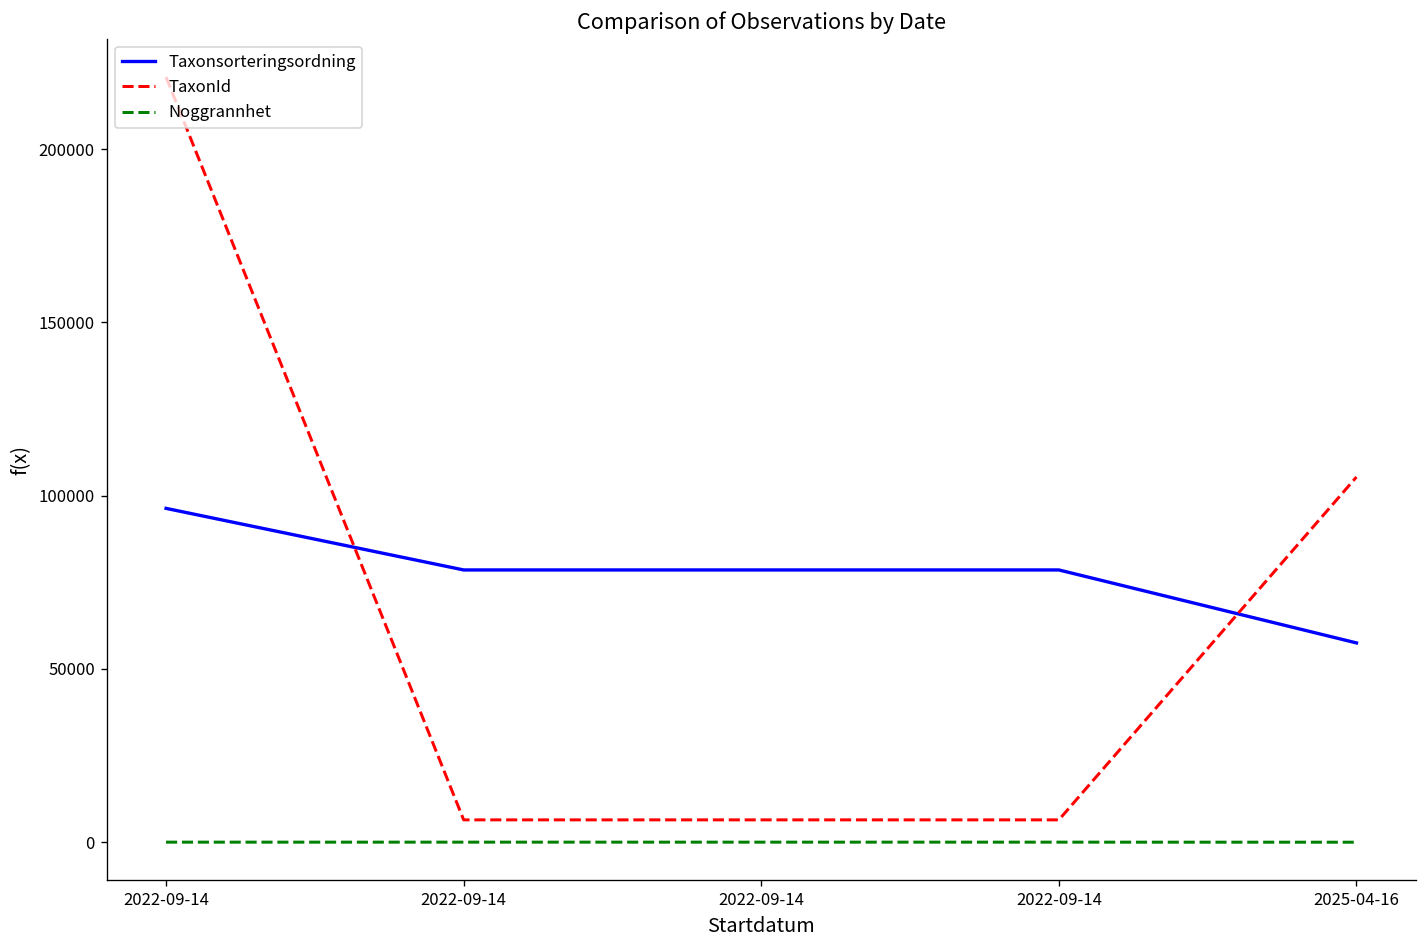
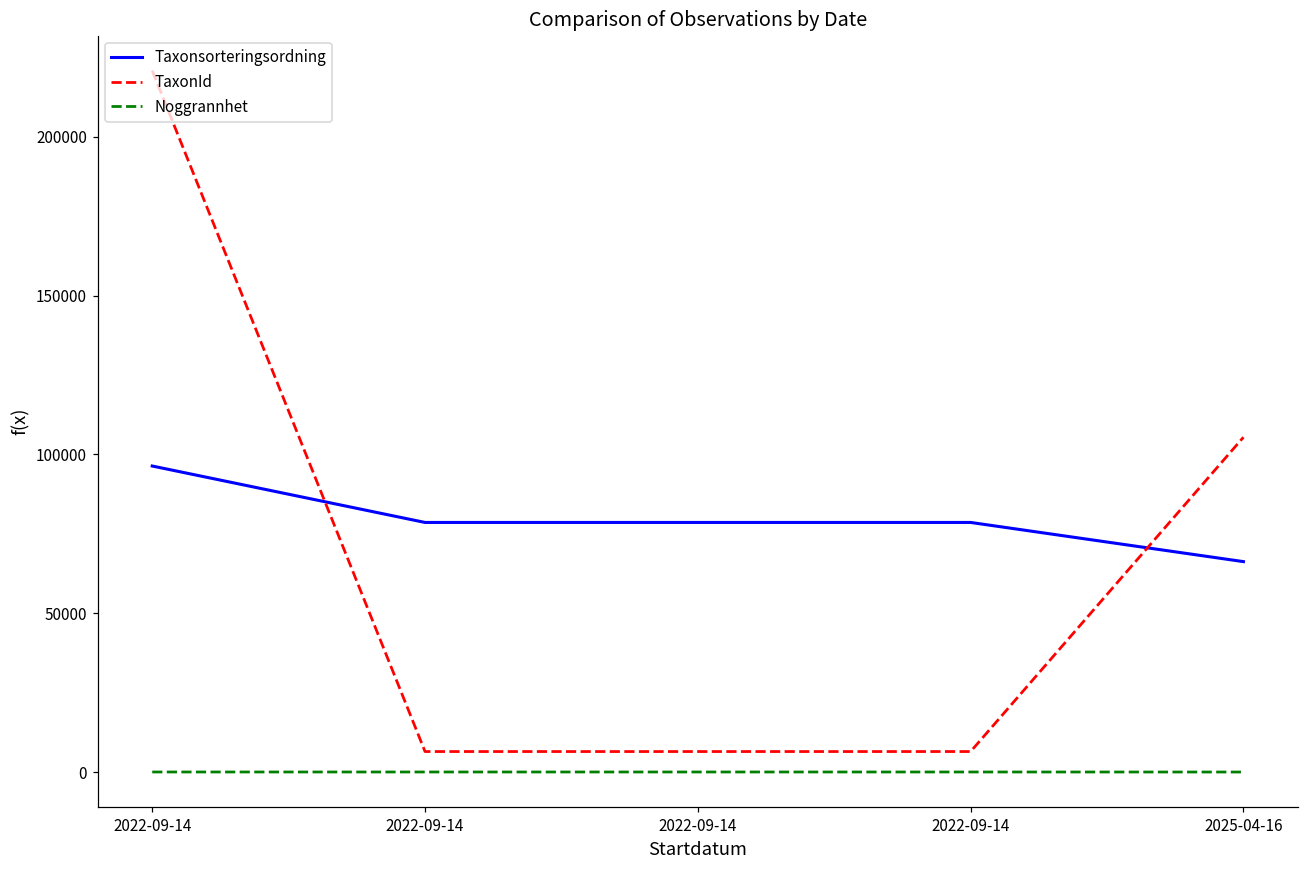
  {
    "Taxonsorteringsordning": {
-     "2025-04-16": 58000
+     "2025-04-16": 66000
    },
    "TaxonId": {
      "2025-04-16": 105000
    },
    "Noggrannhet": {
      "2025-04-16": 0
    }
  }
